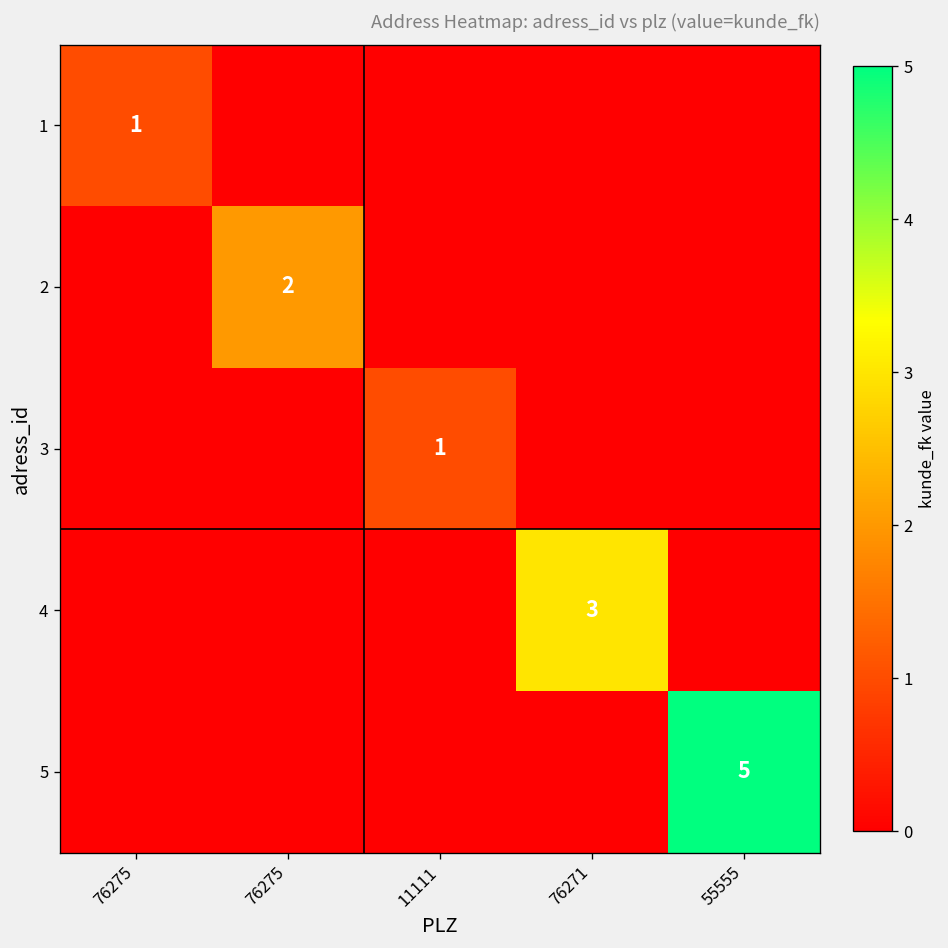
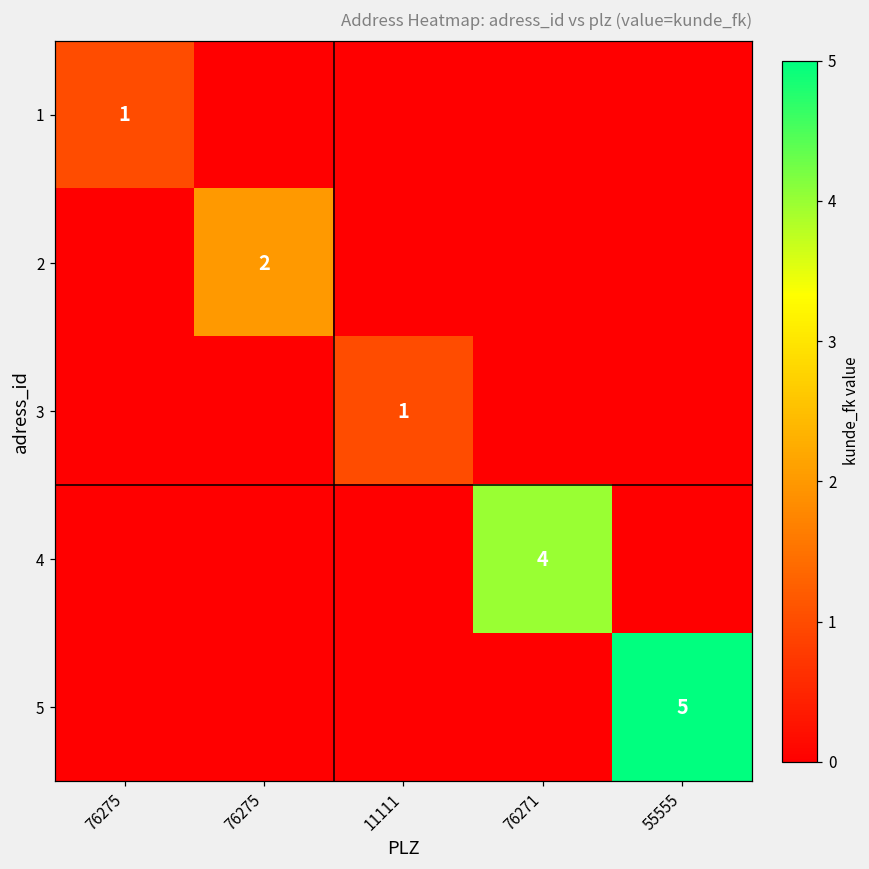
  {
    "3": {
      "11111": 1
    },
    "4": {
-     "76271": 3
+     "76271": 4
    },
    "5": {
      "55555": 5
    }
  }
